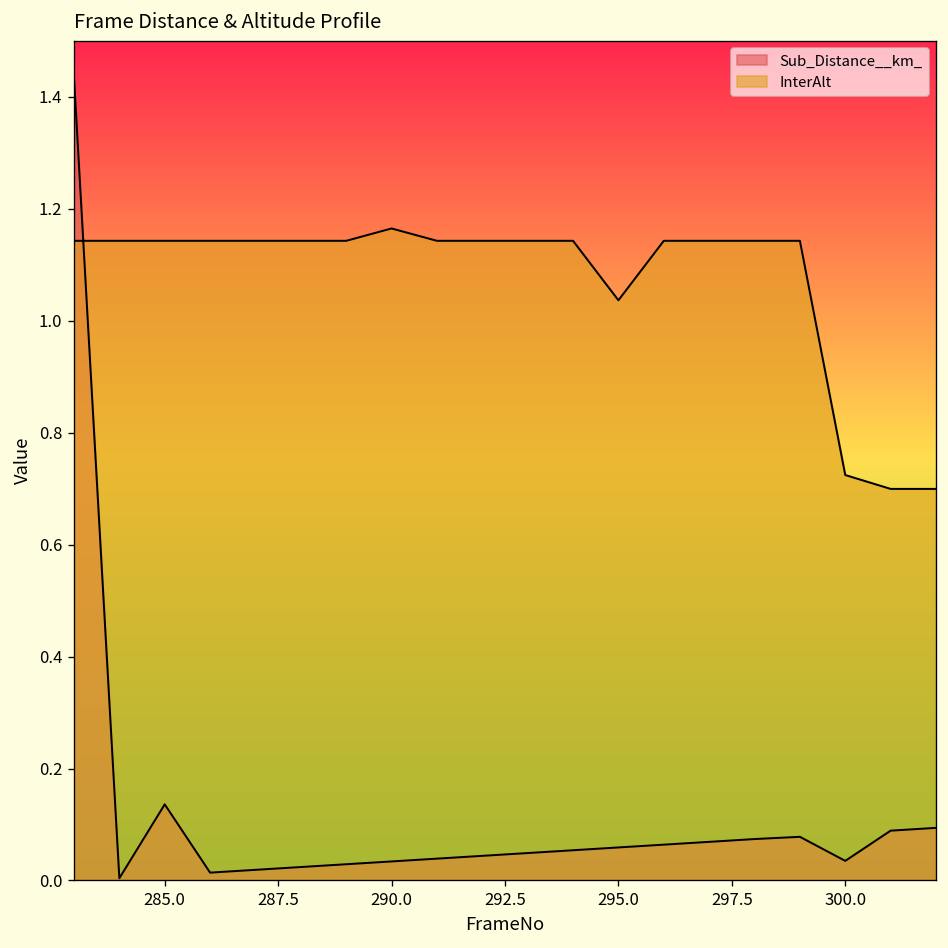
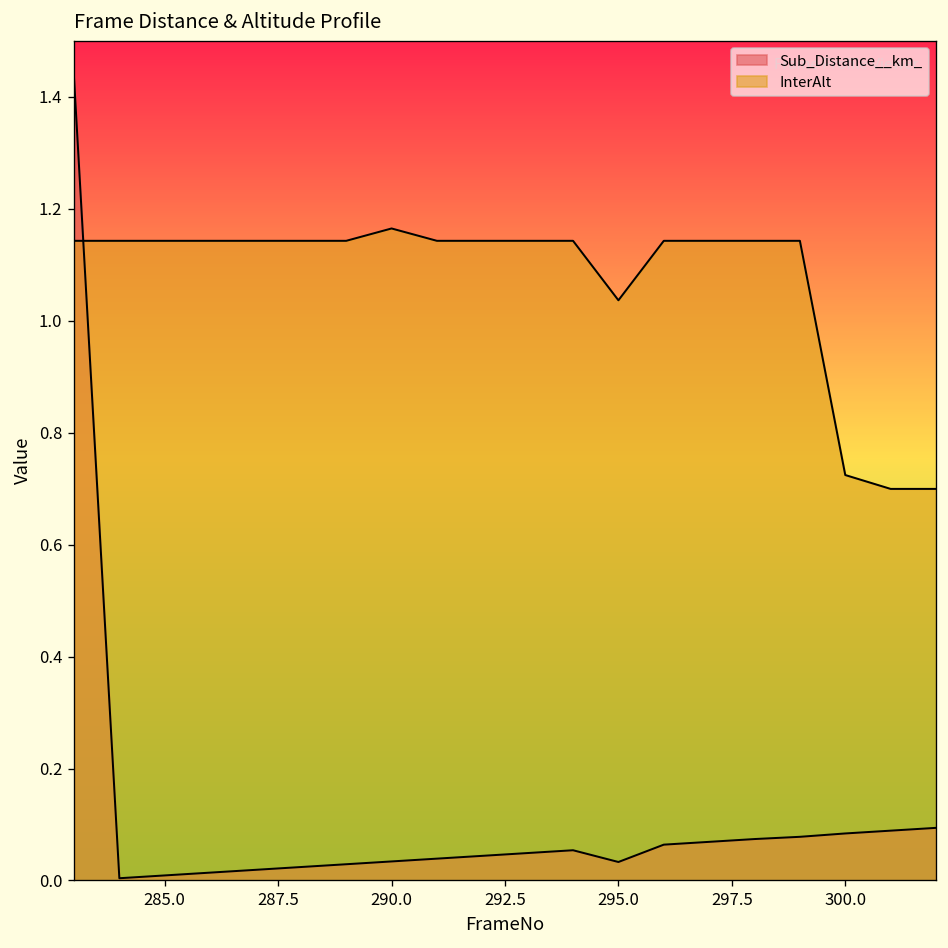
  {
    "Sub_Distance__km_": {
-     "285.0": 0.14,
+     "285.0": 0.01,
      "290.0": 0.03,
-     "295.0": 0.06,
-     "300.0": 0.04
+     "295.0": 0.03,
+     "300.0": 0.08
    },
    "InterAlt": {
      "285.0": 1.14,
      "290.0": 1.16,
      "295.0": 1.04,
      "300.0": 0.72
    }
  }
